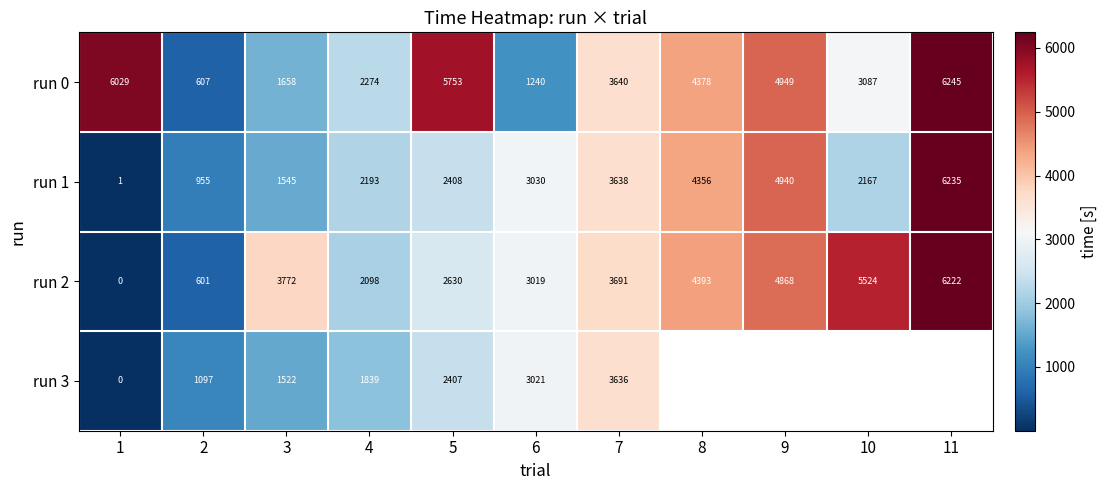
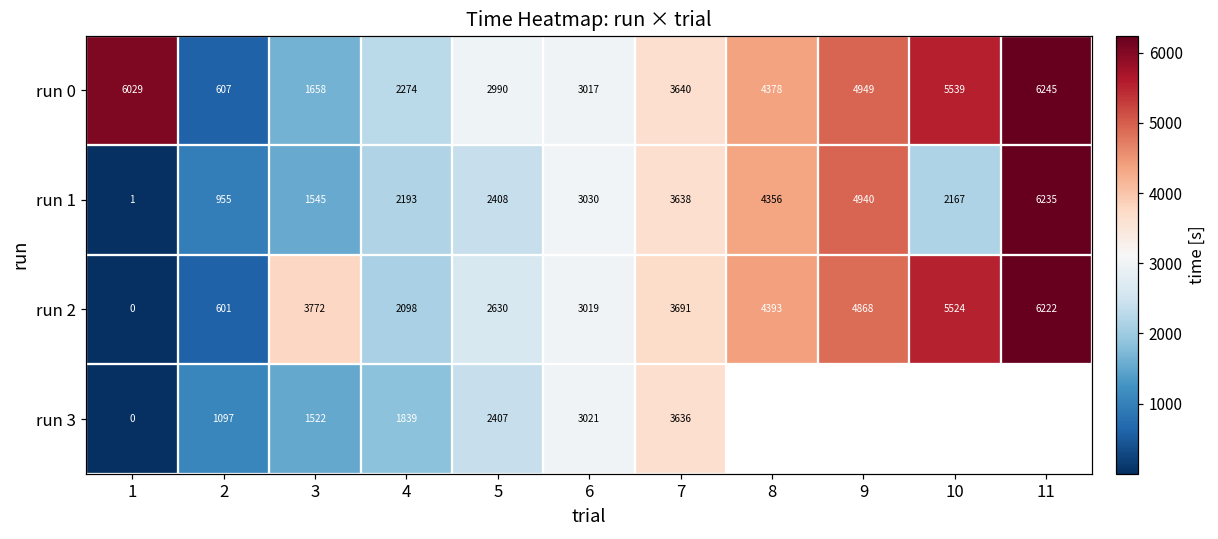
  {
    "run 0": {
      "1": 6029,
      "2": 607,
      "3": 1658,
      "4": 2274,
-     "5": 5753,
-     "6": 1240,
+     "5": 2990,
+     "6": 3017,
      "7": 3640,
      "8": 4378,
      "9": 4949,
-     "10": 3087,
+     "10": 5539,
      "11": 6245
    },
    "run 1": {
      "1": 1,
      "2": 955,
      "3": 1545,
      "4": 2193,
      "5": 2408,
      "6": 3030,
      "7": 3638,
      "8": 4356,
      "9": 4940,
      "10": 2167,
      "11": 6235
    },
    "run 2": {
      "1": 0,
      "2": 601,
      "3": 3772,
      "4": 2098,
      "5": 2630,
      "6": 3019,
      "7": 3691,
      "8": 4393,
      "9": 4868,
      "10": 5524,
      "11": 6222
    },
    "run 3": {
      "1": 0,
      "2": 1097,
      "3": 1522,
      "4": 1839,
      "5": 2407,
      "6": 3021,
      "7": 3636
    }
  }
